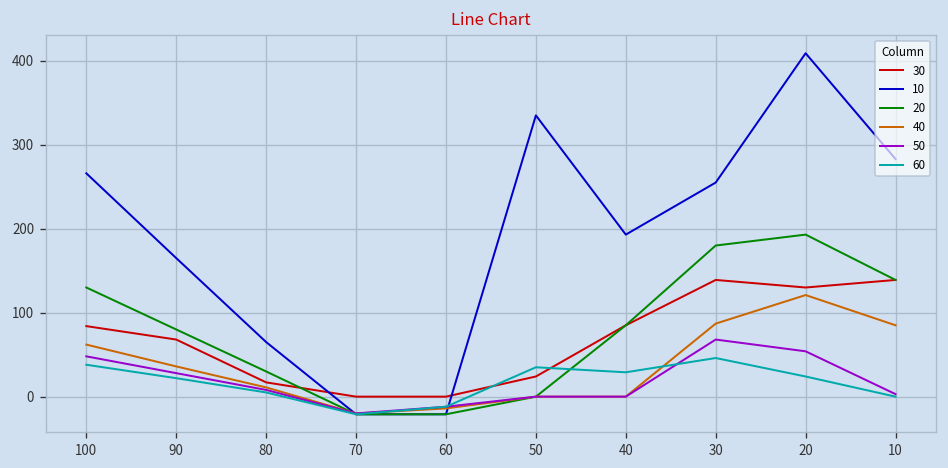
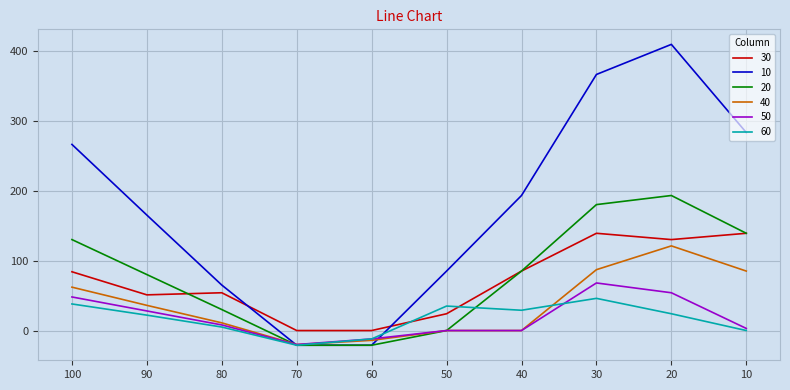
  {
    "30": {
      "100": 80,
-     "90": 70,
-     "80": 20,
+     "90": 50,
+     "80": 50,
      "70": 0,
      "60": 0,
      "50": 20,
      "30": 140,
      "20": 130
    },
    "10": {
      "100": 270,
      "90": 170,
      "80": 70,
-     "50": 340,
+     "50": 90,
      "40": 190,
-     "30": 260,
+     "30": 370,
      "20": 410
    },
    "20": {
      "100": 130,
      "90": 80,
      "80": 30,
      "30": 180,
      "20": 190
    },
    "40": {
      "100": 60,
      "90": 40,
      "30": 90,
      "20": 120,
      "10": 90
    },
    "50": {
      "100": 50,
      "90": 30,
      "30": 70,
      "20": 50
    },
    "60": {
      "100": 40,
      "90": 20,
      "50": 40,
      "40": 30,
      "30": 50,
      "20": 20
    }
  }
